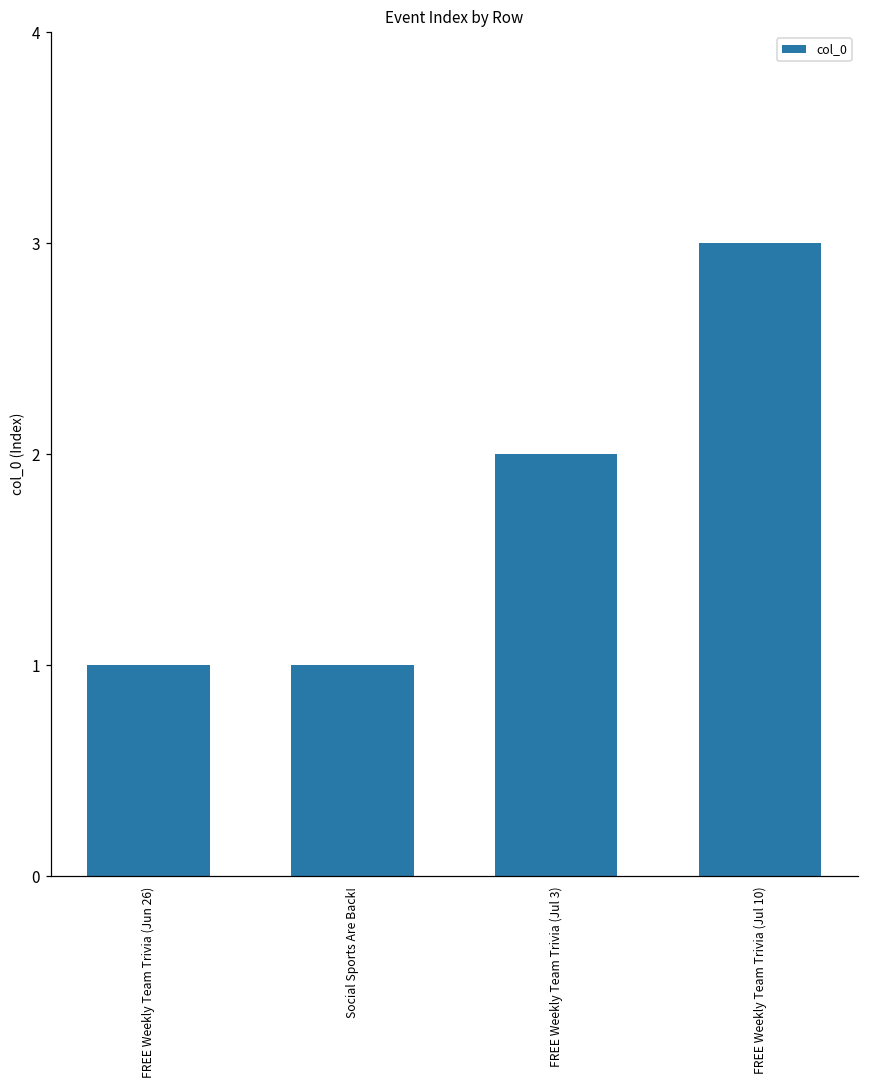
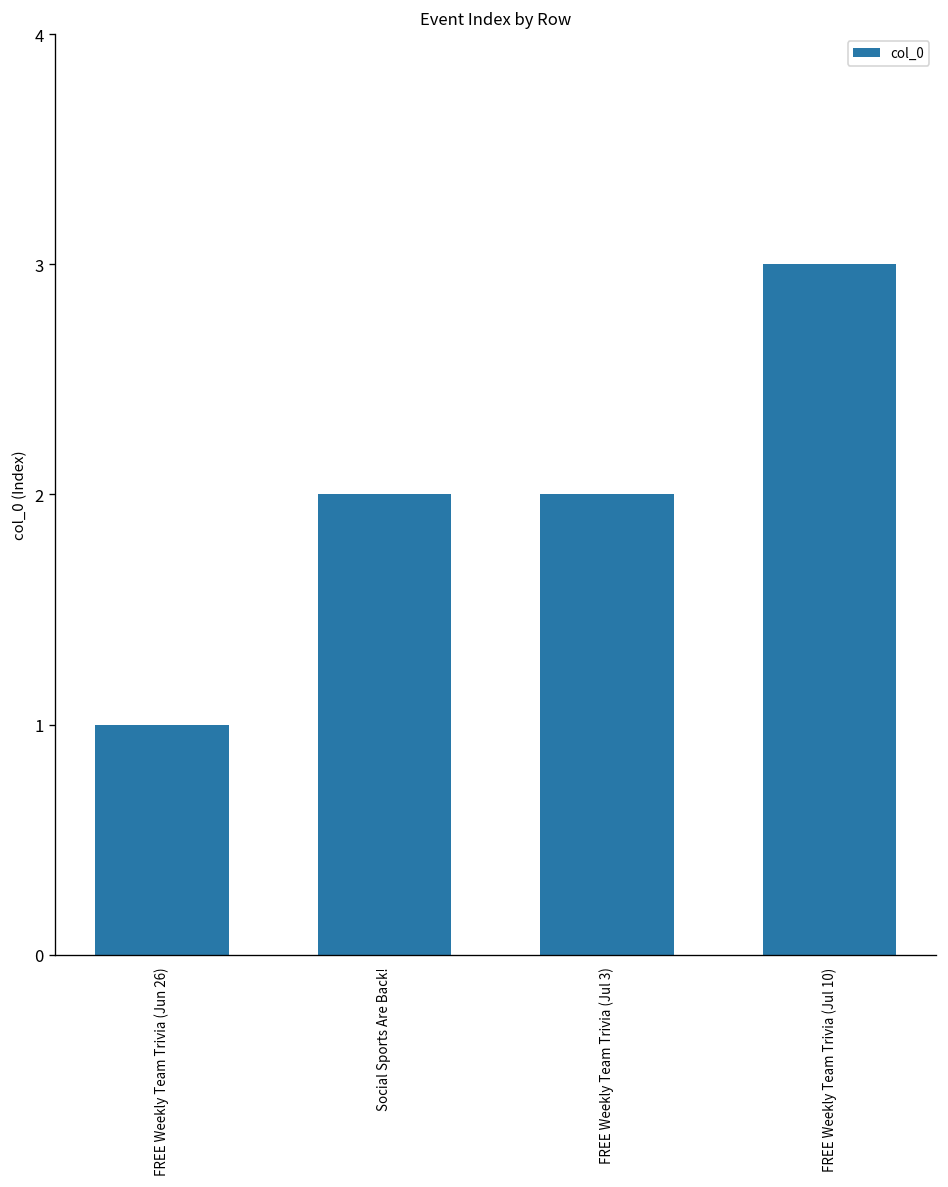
  {
    "FREE Weekly Team Trivia (Jun 26)": 1,
-   "Social Sports Are Back!": 1,
+   "Social Sports Are Back!": 2,
    "FREE Weekly Team Trivia (Jul 3)": 2,
    "FREE Weekly Team Trivia (Jul 10)": 3
  }
